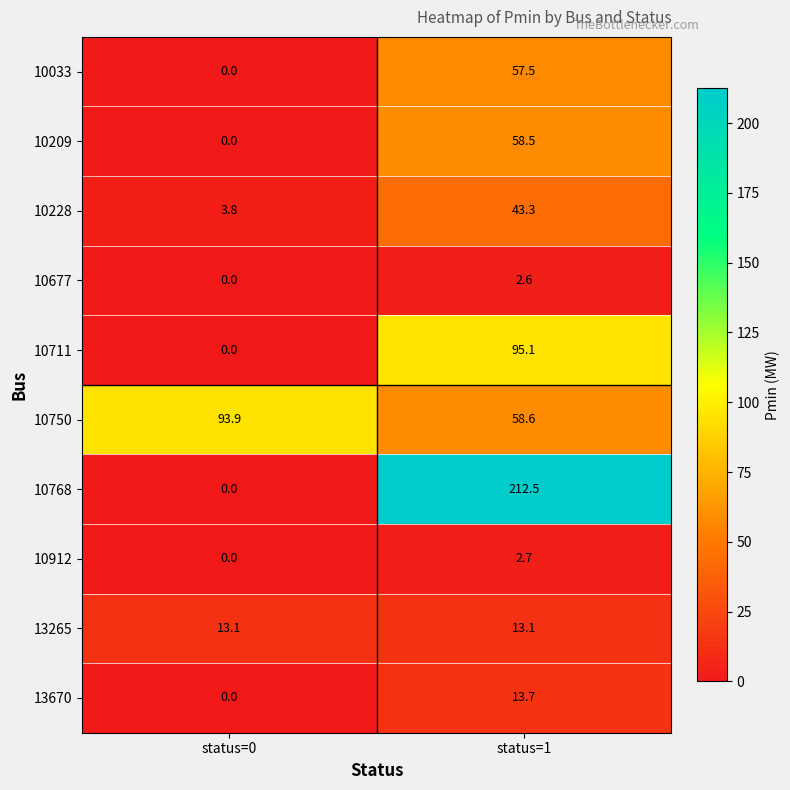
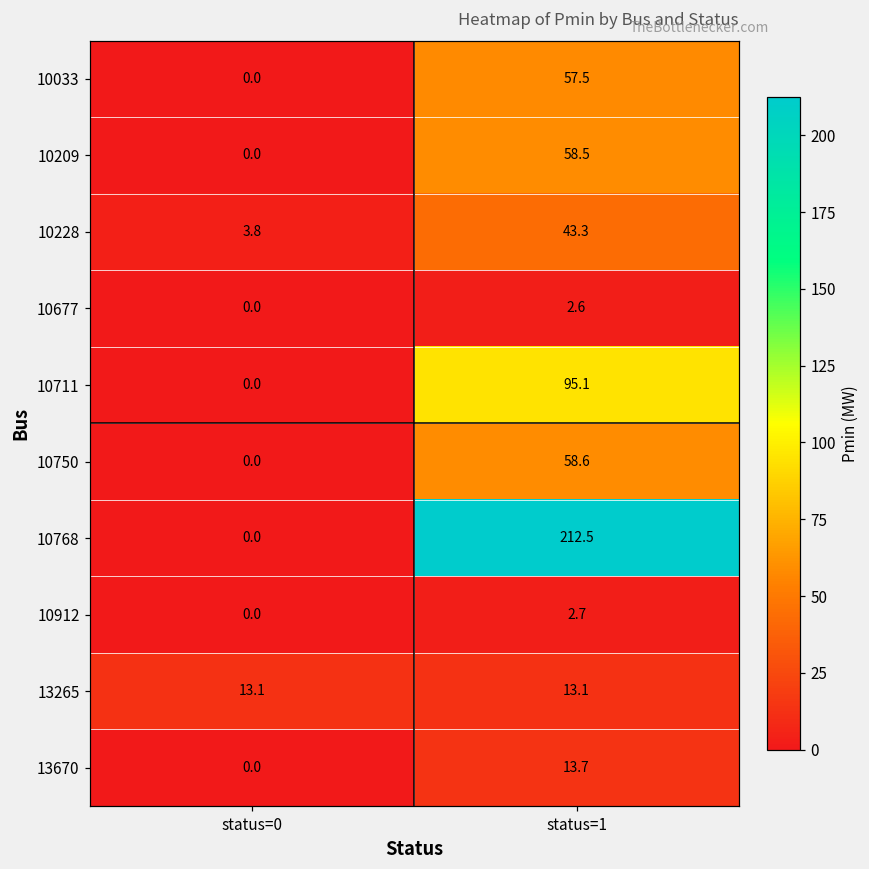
  {
    "10033": {
      "status=0": 0.0,
      "status=1": 57.5
    },
    "10209": {
      "status=0": 0.0,
      "status=1": 58.5
    },
    "10228": {
      "status=0": 3.8,
      "status=1": 43.3
    },
    "10677": {
      "status=0": 0.0,
      "status=1": 2.6
    },
    "10711": {
      "status=0": 0.0,
      "status=1": 95.1
    },
    "10750": {
-     "status=0": 93.9,
+     "status=0": 0.0,
      "status=1": 58.6
    },
    "10768": {
      "status=0": 0.0,
      "status=1": 212.5
    },
    "10912": {
      "status=0": 0.0,
      "status=1": 2.7
    },
    "13265": {
      "status=0": 13.1,
      "status=1": 13.1
    },
    "13670": {
      "status=0": 0.0,
      "status=1": 13.7
    }
  }
